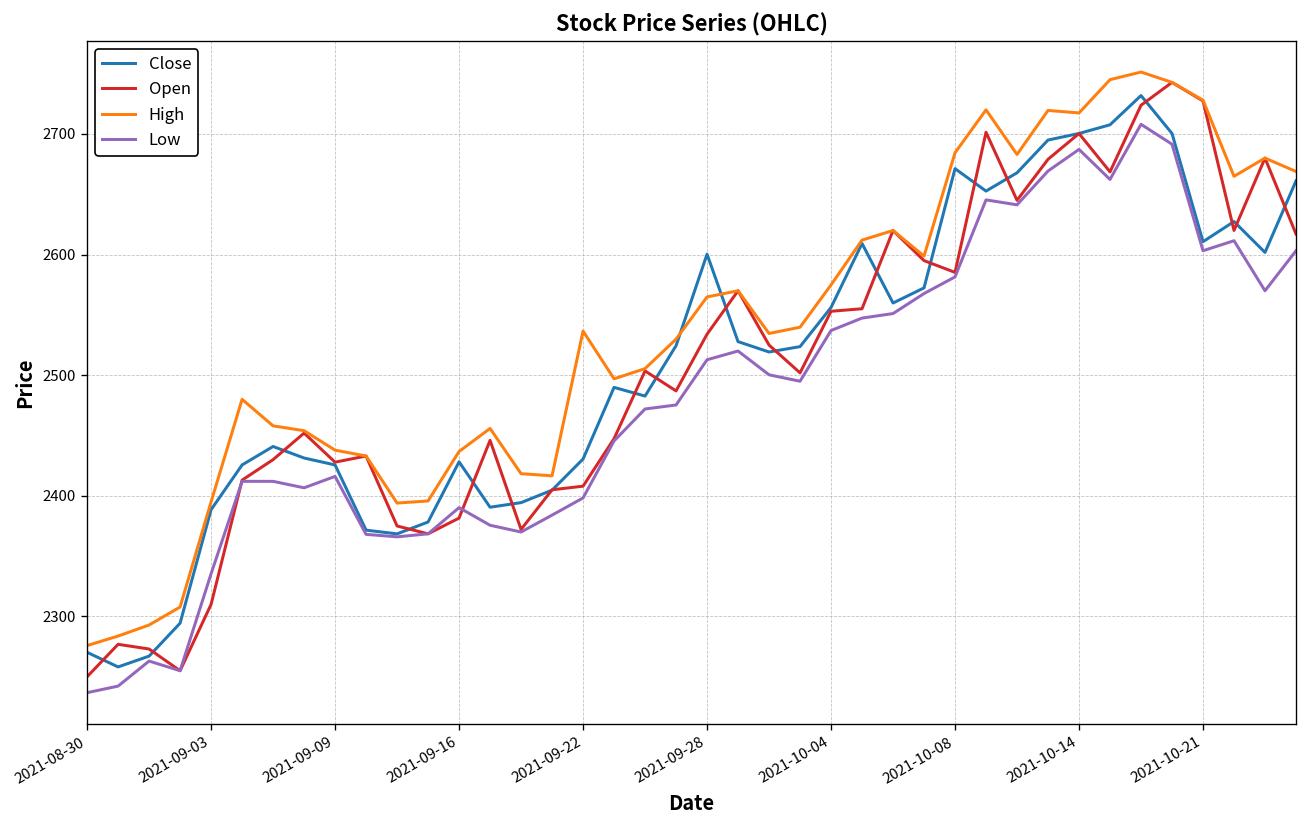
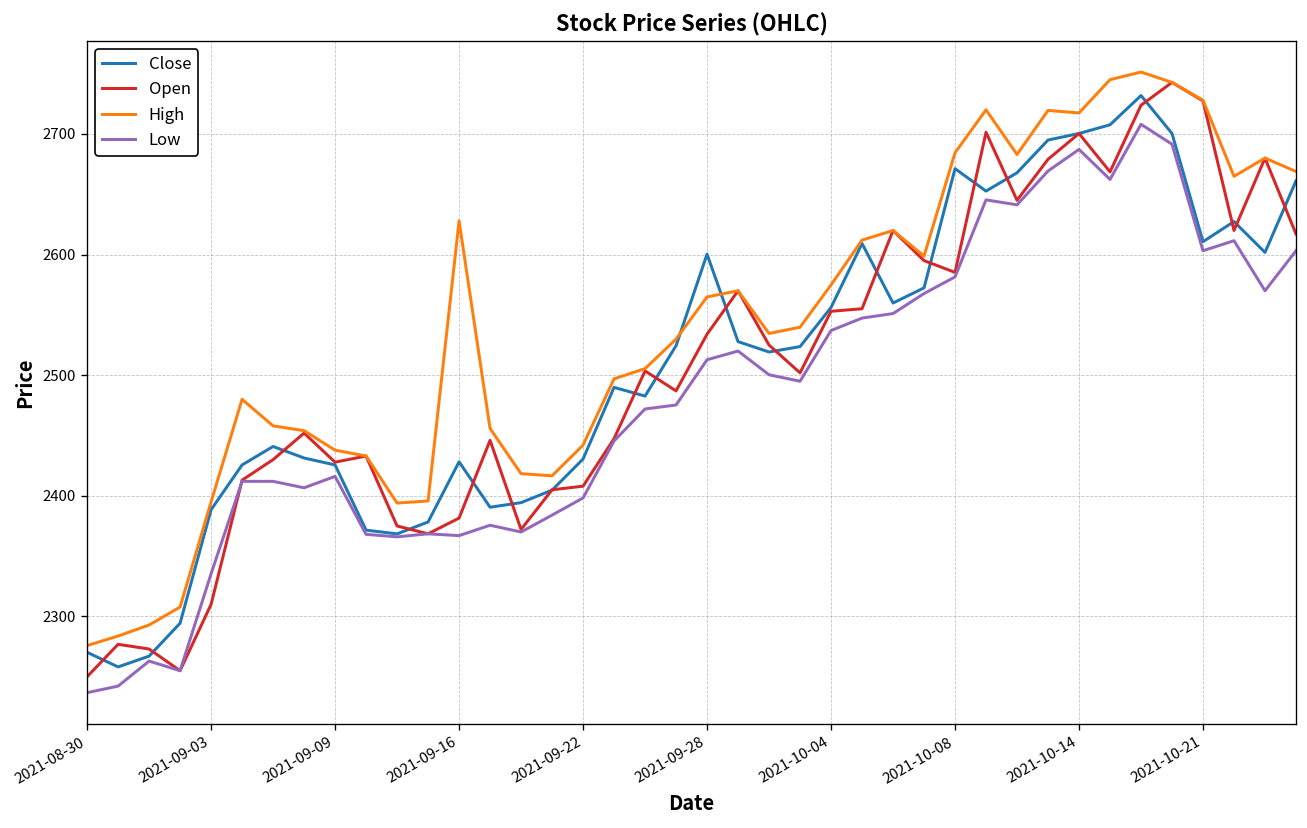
  {
    "Close": {
      "2021-08-30": 2270,
      "2021-09-03": 2389,
      "2021-09-16": 2428,
      "2021-09-22": 2431,
      "2021-09-28": 2600,
      "2021-10-04": 2556,
      "2021-10-08": 2671,
      "2021-10-21": 2611
    },
    "Open": {
      "2021-08-30": 2250,
      "2021-09-03": 2310,
      "2021-09-16": 2382,
      "2021-09-22": 2408,
      "2021-09-28": 2534,
      "2021-10-04": 2553,
      "2021-10-08": 2585
    },
    "High": {
      "2021-08-30": 2276,
      "2021-09-03": 2395,
      "2021-09-09": 2438,
-     "2021-09-16": 2437,
-     "2021-09-22": 2537,
+     "2021-09-16": 2628,
+     "2021-09-22": 2442,
      "2021-09-28": 2565,
      "2021-10-04": 2575,
      "2021-10-08": 2684,
      "2021-10-14": 2717
    },
    "Low": {
      "2021-08-30": 2237,
      "2021-09-03": 2335,
      "2021-09-09": 2416,
-     "2021-09-16": 2390,
+     "2021-09-16": 2367,
      "2021-09-22": 2398,
      "2021-09-28": 2513,
      "2021-10-04": 2537,
      "2021-10-08": 2582,
      "2021-10-14": 2687,
      "2021-10-21": 2603
    }
  }
